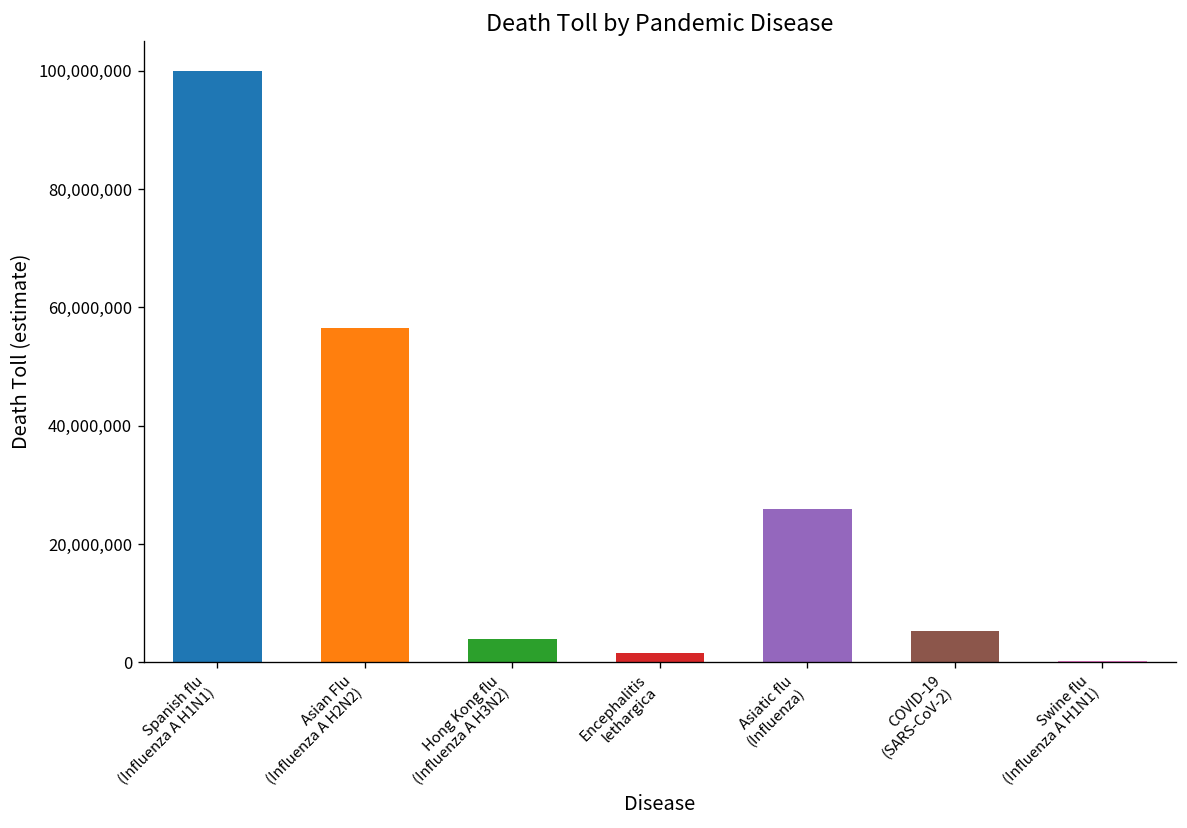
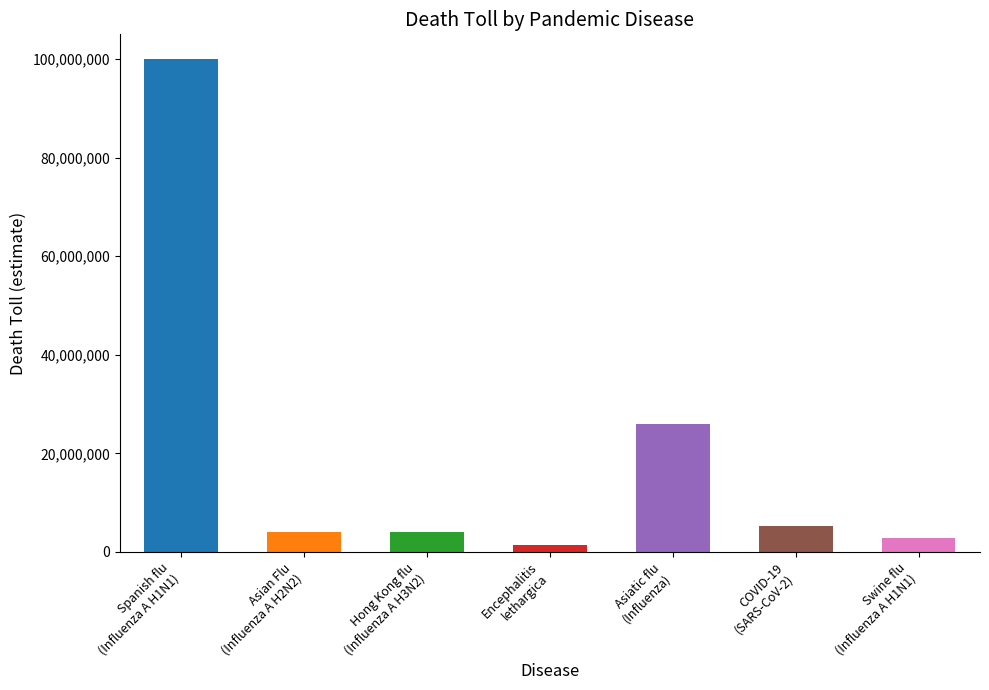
  {
    "Spanish flu (Influenza A H1N1)": "100,000,000",
-   "Asian Flu (Influenza A H2N2)": "57,000,000",
+   "Asian Flu (Influenza A H2N2)": "4,000,000",
    "Hong Kong flu (Influenza A H3N2)": "4,000,000",
    "Encephalitis lethargica": "2,000,000",
    "Asiatic flu (Influenza)": "26,000,000",
    "COVID-19 (SARS-CoV-2)": "5,000,000",
-   "Swine flu (Influenza A H1N1)": "0"
+   "Swine flu (Influenza A H1N1)": "3,000,000"
  }
